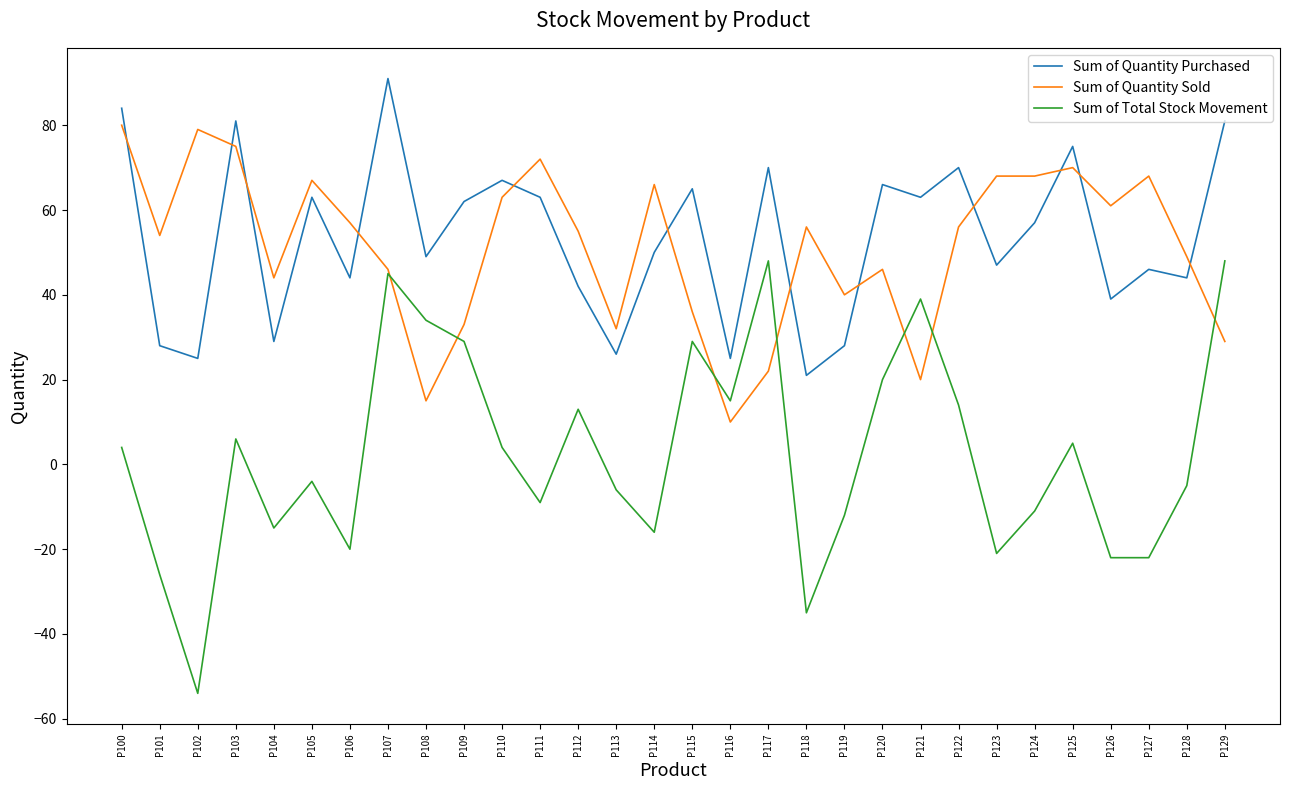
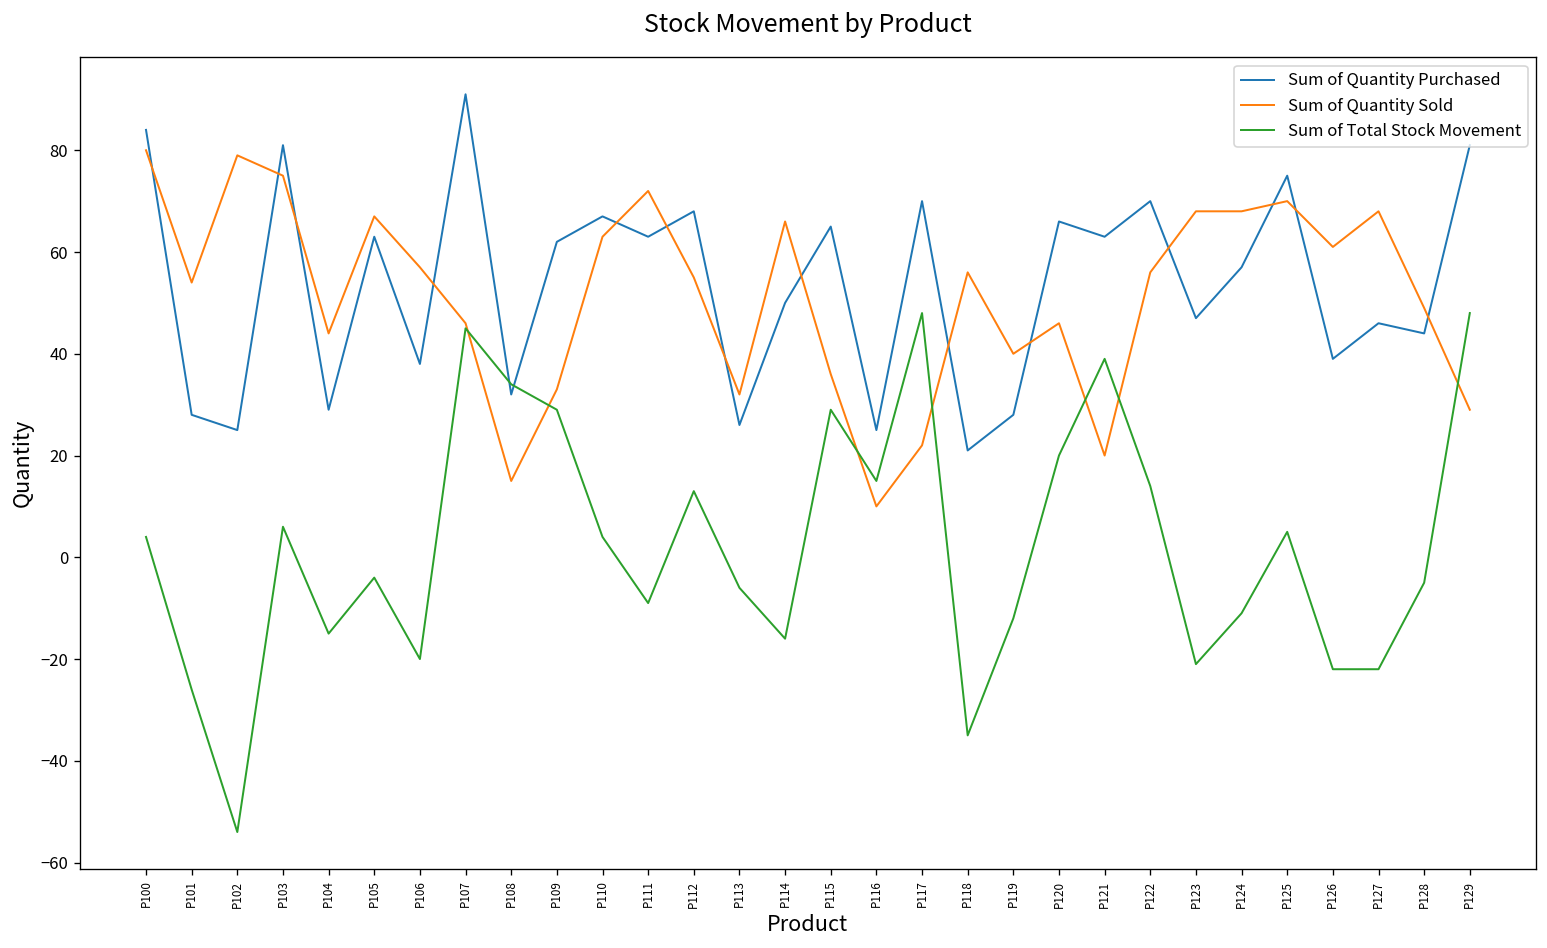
  {
    "Sum of Quantity Purchased": {
      "P100": 84,
      "P101": 28,
      "P102": 25,
      "P103": 81,
      "P104": 29,
      "P105": 63,
-     "P106": 44,
+     "P106": 38,
      "P107": 91,
-     "P108": 49,
+     "P108": 32,
      "P109": 62,
      "P110": 67,
      "P111": 63,
-     "P112": 42,
+     "P112": 68,
      "P113": 26,
      "P114": 50,
      "P115": 65,
      "P116": 25,
      "P117": 70,
      "P118": 21,
      "P119": 28,
      "P120": 66,
      "P121": 63,
      "P122": 70,
      "P123": 47,
      "P124": 57,
      "P125": 75,
      "P126": 39,
      "P127": 46,
      "P128": 44
    },
    "Sum of Quantity Sold": {
      "P100": 80,
      "P101": 54,
      "P102": 79,
      "P103": 75,
      "P104": 44,
      "P105": 67,
      "P106": 57,
      "P107": 46,
      "P108": 15,
      "P109": 33,
      "P110": 63,
      "P111": 72,
      "P112": 55,
      "P113": 32,
      "P114": 66,
      "P115": 36,
      "P116": 10,
      "P117": 22,
      "P118": 56,
      "P119": 40,
      "P120": 46,
      "P121": 20,
      "P122": 56,
      "P123": 68,
      "P124": 68,
      "P125": 70,
      "P126": 61,
      "P127": 68,
      "P128": 49,
      "P129": 29
    },
    "Sum of Total Stock Movement": {
      "P100": 4,
      "P101": -26,
      "P102": -54,
      "P103": 6,
      "P104": -15,
      "P105": -4,
      "P106": -20,
      "P107": 45,
      "P108": 34,
      "P109": 29,
      "P110": 4,
      "P111": -9,
      "P112": 13,
      "P113": -6,
      "P114": -16,
      "P115": 29,
      "P116": 15,
      "P117": 48,
      "P118": -35,
      "P119": -12,
      "P120": 20,
      "P121": 39,
      "P122": 14,
      "P123": -21,
      "P124": -11,
      "P125": 5,
      "P126": -22,
      "P127": -22,
      "P128": -5,
      "P129": 48
    }
  }
